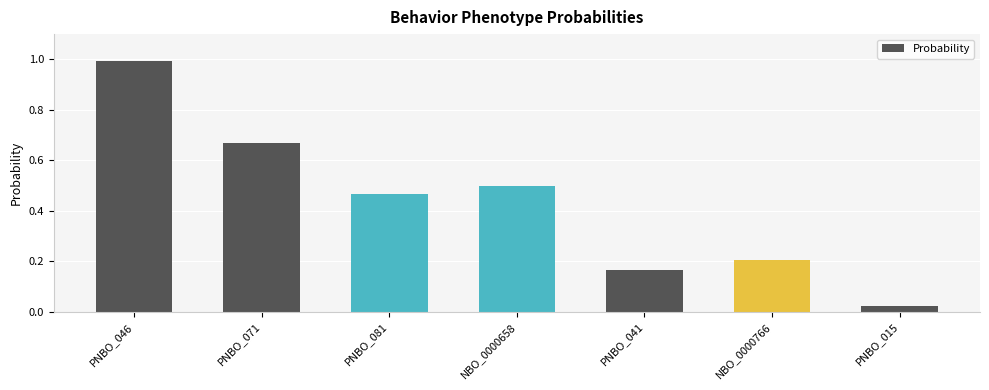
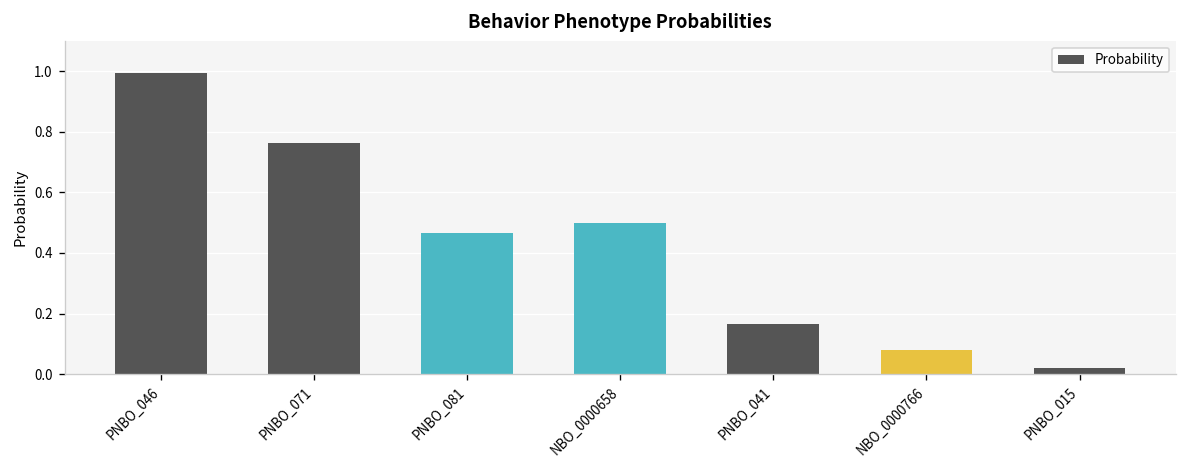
  {
    "PNBO_046": 0.99,
-   "PNBO_071": 0.67,
+   "PNBO_071": 0.76,
    "PNBO_081": 0.47,
    "NBO_0000658": 0.50,
    "PNBO_041": 0.17,
-   "NBO_0000766": 0.20,
+   "NBO_0000766": 0.08,
    "PNBO_015": 0.02
  }
